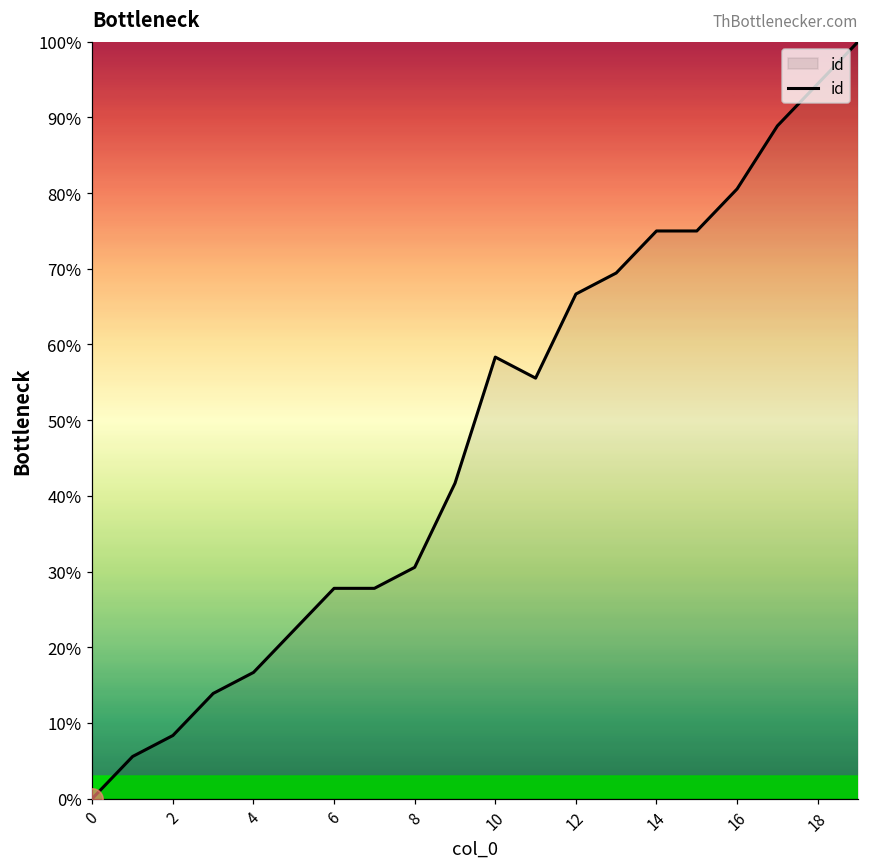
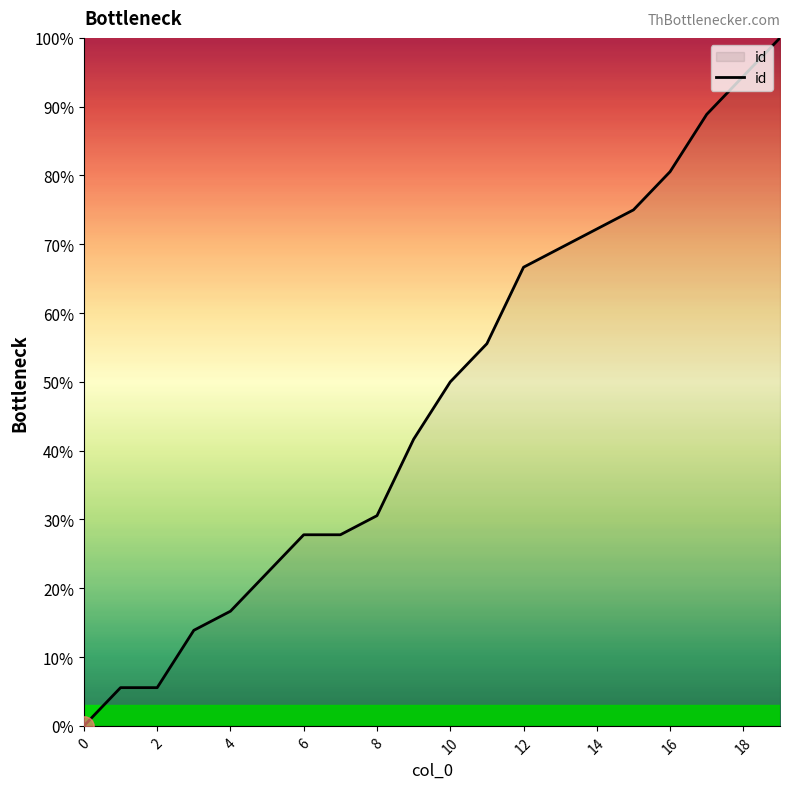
  {
    "id": {
-     "2": "8%",
+     "2": "6%",
      "4": "17%",
      "6": "28%",
      "8": "31%",
-     "10": "58%",
+     "10": "50%",
      "12": "67%",
-     "14": "75%",
+     "14": "72%",
      "16": "81%"
    }
  }
